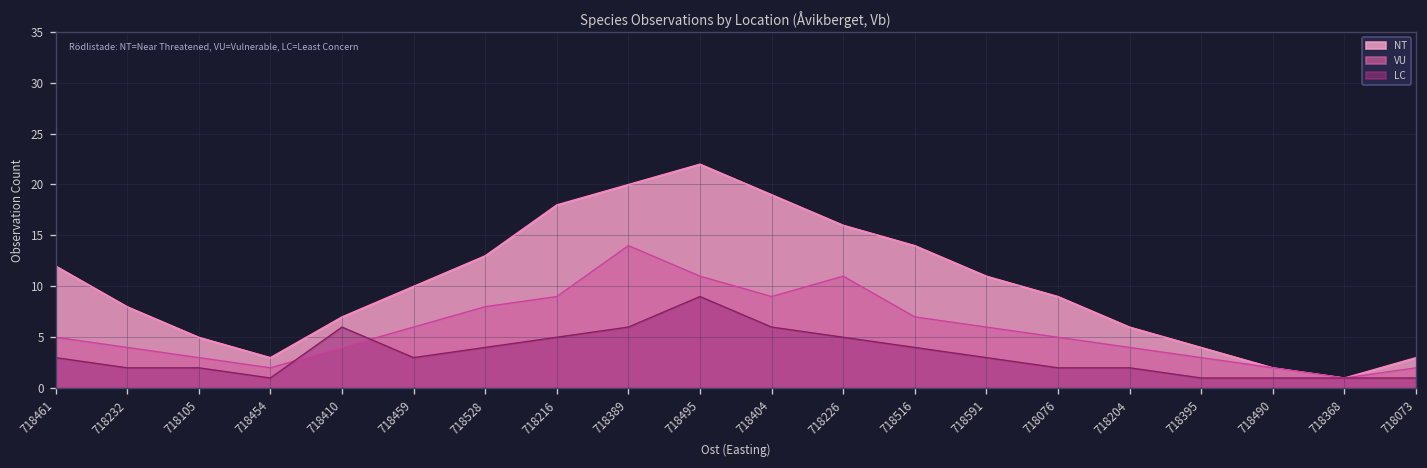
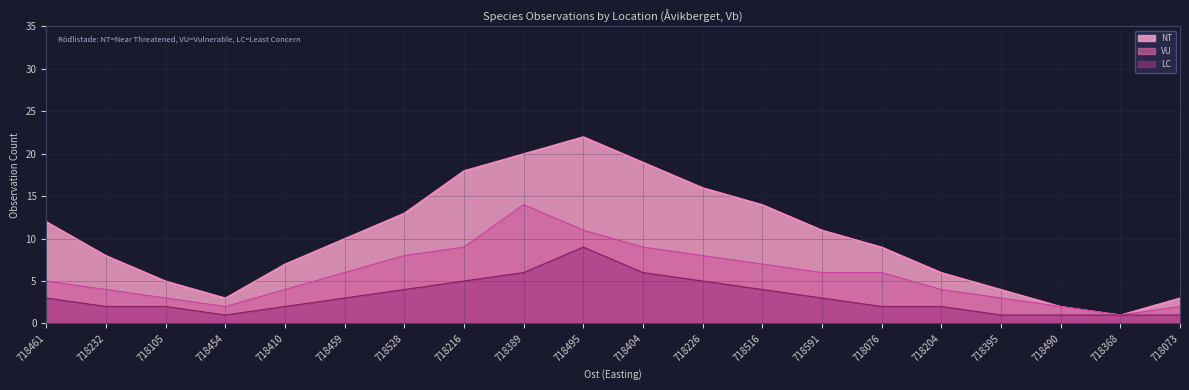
  {
    "NT": {
      "718461": 12,
      "718232": 8,
      "718105": 5,
      "718454": 3,
      "718410": 7,
      "718459": 10,
      "718528": 13,
      "718216": 18,
      "718389": 20,
      "718495": 22,
      "718404": 19,
      "718226": 16,
      "718516": 14,
      "718591": 11,
      "718076": 9,
      "718204": 6,
      "718395": 4,
      "718073": 3
    },
    "VU": {
      "718461": 5,
      "718232": 4,
      "718105": 3,
      "718454": 2,
      "718410": 4,
      "718459": 6,
      "718528": 8,
      "718216": 9,
      "718389": 14,
      "718495": 11,
      "718404": 9,
-     "718226": 11,
+     "718226": 8,
      "718516": 7,
      "718591": 6,
-     "718076": 5,
+     "718076": 6,
      "718204": 4,
      "718395": 3,
      "718073": 2
    },
    "LC": {
      "718461": 3,
      "718232": 2,
      "718105": 2,
      "718454": 1,
-     "718410": 6,
+     "718410": 2,
      "718459": 3,
      "718528": 4,
      "718216": 5,
      "718389": 6,
      "718495": 9,
      "718404": 6,
      "718226": 5,
      "718516": 4,
      "718591": 3,
      "718076": 2,
      "718204": 2,
      "718395": 1,
      "718490": 1,
      "718073": 1
    }
  }
